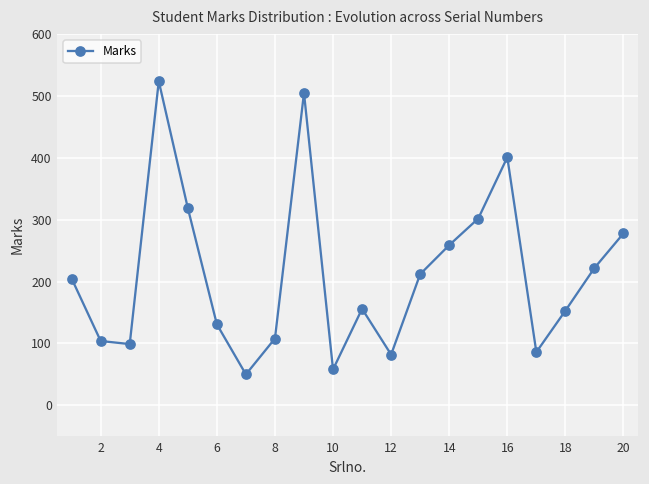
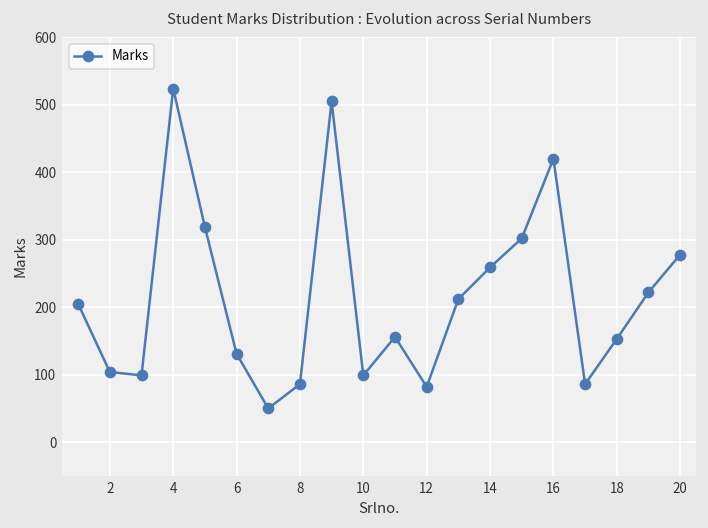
  {
    "2": 100,
    "4": 520,
    "6": 130,
-   "8": 110,
-   "10": 60,
+   "8": 90,
+   "10": 100,
    "12": 80,
    "14": 260,
-   "16": 400,
+   "16": 420,
    "18": 150,
    "20": 280
  }
